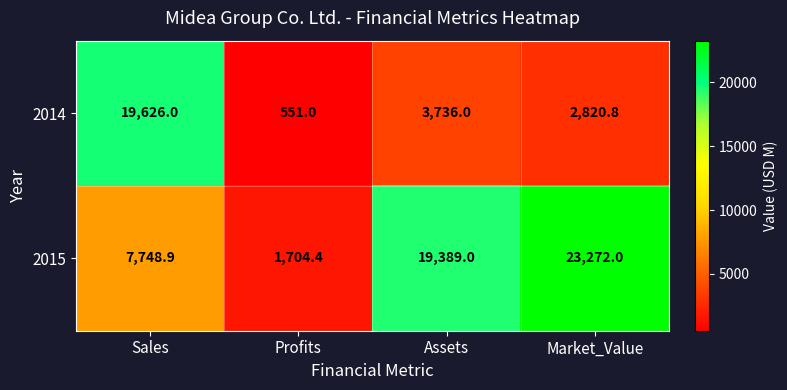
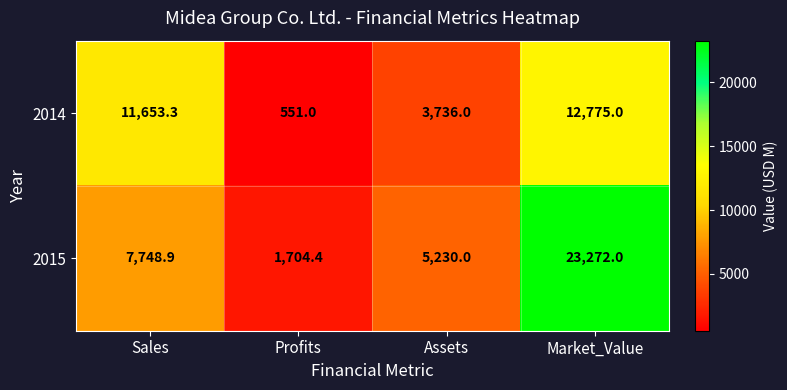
  {
    "2014": {
-     "Sales": "19,626.0",
+     "Sales": "11,653.3",
      "Profits": "551.0",
      "Assets": "3,736.0",
-     "Market_Value": "2,820.8"
+     "Market_Value": "12,775.0"
    },
    "2015": {
      "Sales": "7,748.9",
      "Profits": "1,704.4",
-     "Assets": "19,389.0",
+     "Assets": "5,230.0",
      "Market_Value": "23,272.0"
    }
  }
